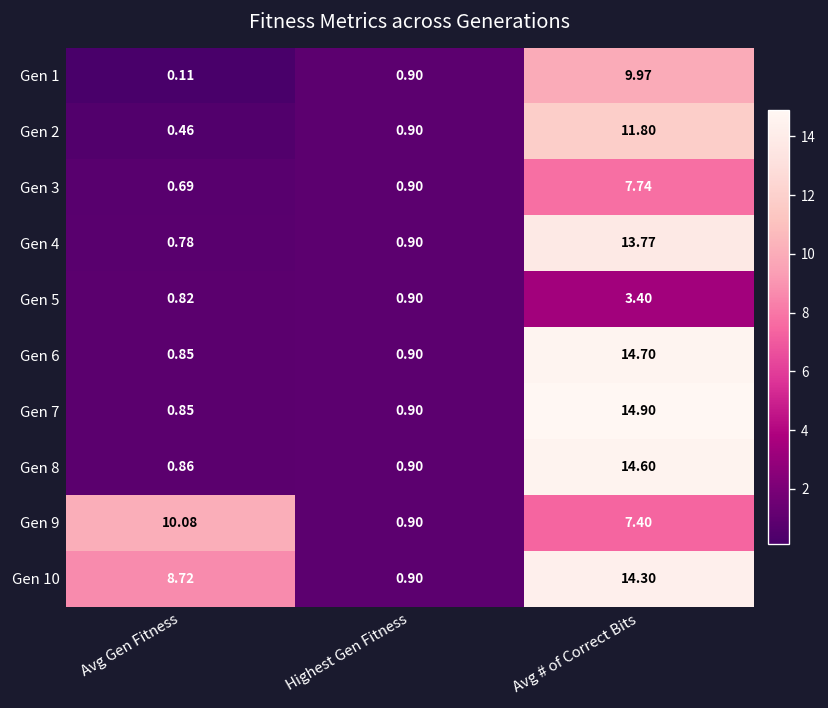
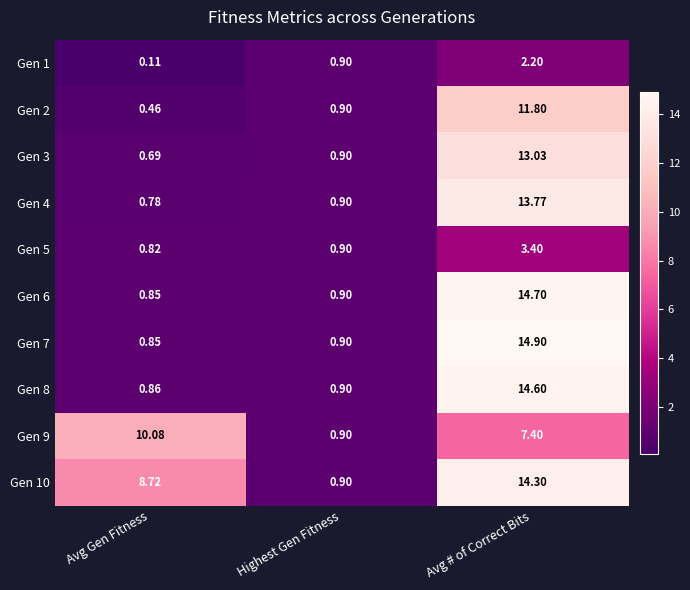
  {
    "Gen 1": {
      "Avg Gen Fitness": 0.11,
      "Highest Gen Fitness": 0.90,
-     "Avg # of Correct Bits": 9.97
+     "Avg # of Correct Bits": 2.20
    },
    "Gen 2": {
      "Avg Gen Fitness": 0.46,
      "Highest Gen Fitness": 0.90,
      "Avg # of Correct Bits": 11.80
    },
    "Gen 3": {
      "Avg Gen Fitness": 0.69,
      "Highest Gen Fitness": 0.90,
-     "Avg # of Correct Bits": 7.74
+     "Avg # of Correct Bits": 13.03
    },
    "Gen 4": {
      "Avg Gen Fitness": 0.78,
      "Highest Gen Fitness": 0.90,
      "Avg # of Correct Bits": 13.77
    },
    "Gen 5": {
      "Avg Gen Fitness": 0.82,
      "Highest Gen Fitness": 0.90,
      "Avg # of Correct Bits": 3.40
    },
    "Gen 6": {
      "Avg Gen Fitness": 0.85,
      "Highest Gen Fitness": 0.90,
      "Avg # of Correct Bits": 14.70
    },
    "Gen 7": {
      "Avg Gen Fitness": 0.85,
      "Highest Gen Fitness": 0.90,
      "Avg # of Correct Bits": 14.90
    },
    "Gen 8": {
      "Avg Gen Fitness": 0.86,
      "Highest Gen Fitness": 0.90,
      "Avg # of Correct Bits": 14.60
    },
    "Gen 9": {
      "Avg Gen Fitness": 10.08,
      "Highest Gen Fitness": 0.90,
      "Avg # of Correct Bits": 7.40
    },
    "Gen 10": {
      "Avg Gen Fitness": 8.72,
      "Highest Gen Fitness": 0.90,
      "Avg # of Correct Bits": 14.30
    }
  }
